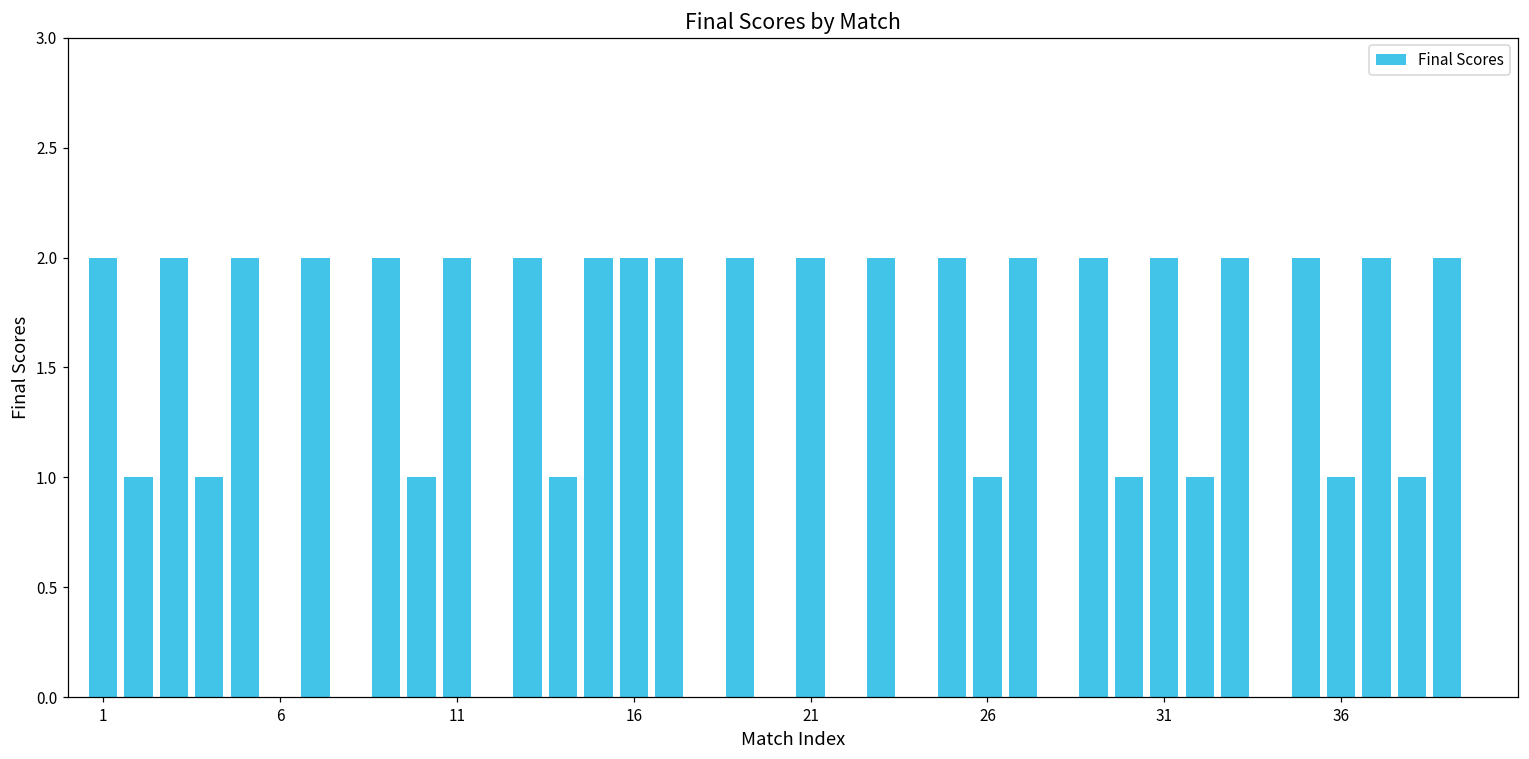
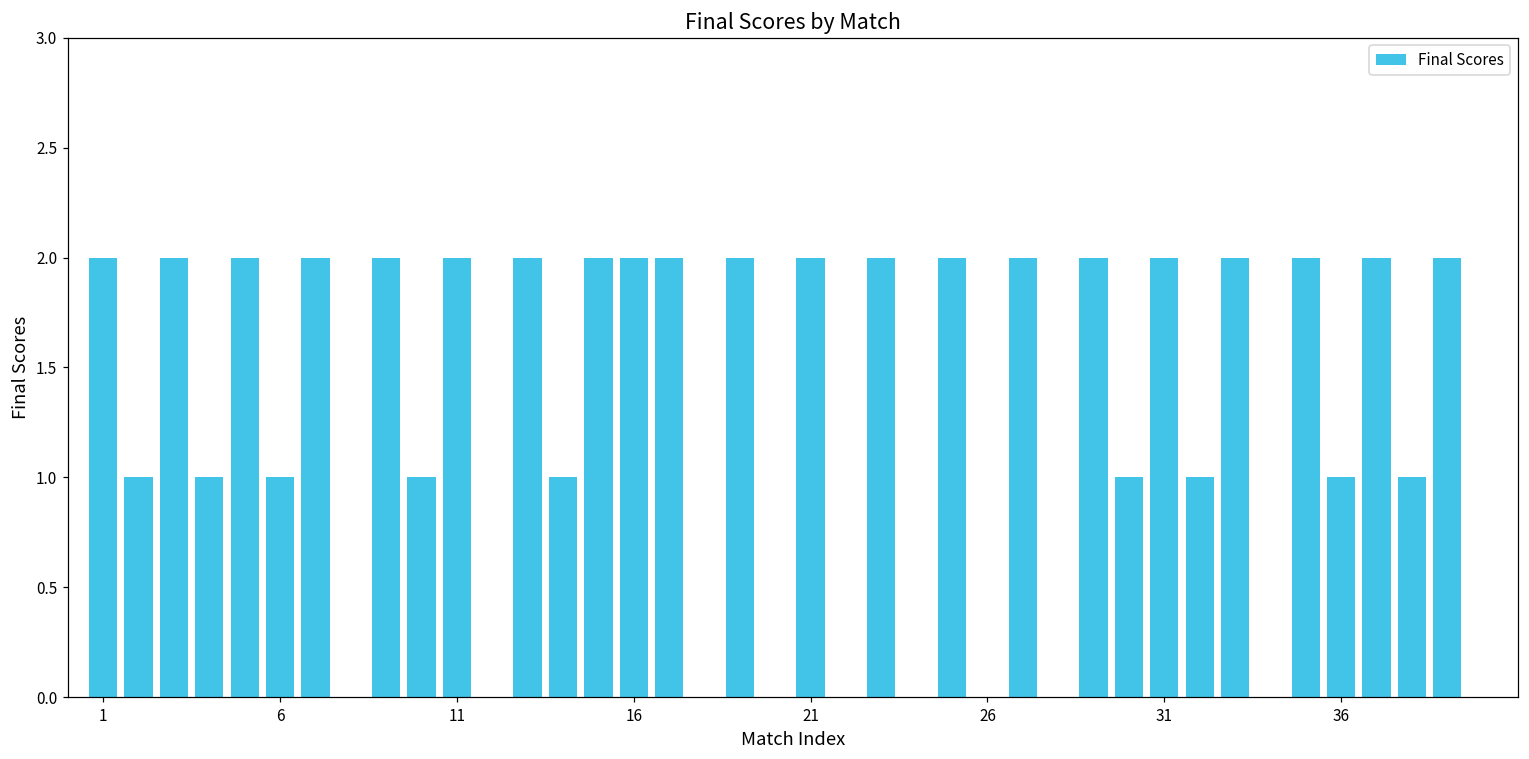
  {
    "1": 2,
-   "6": 0,
+   "6": 1,
    "11": 2,
    "16": 2,
    "21": 2,
-   "26": 1,
+   "26": 0,
    "31": 2,
    "36": 1
  }
